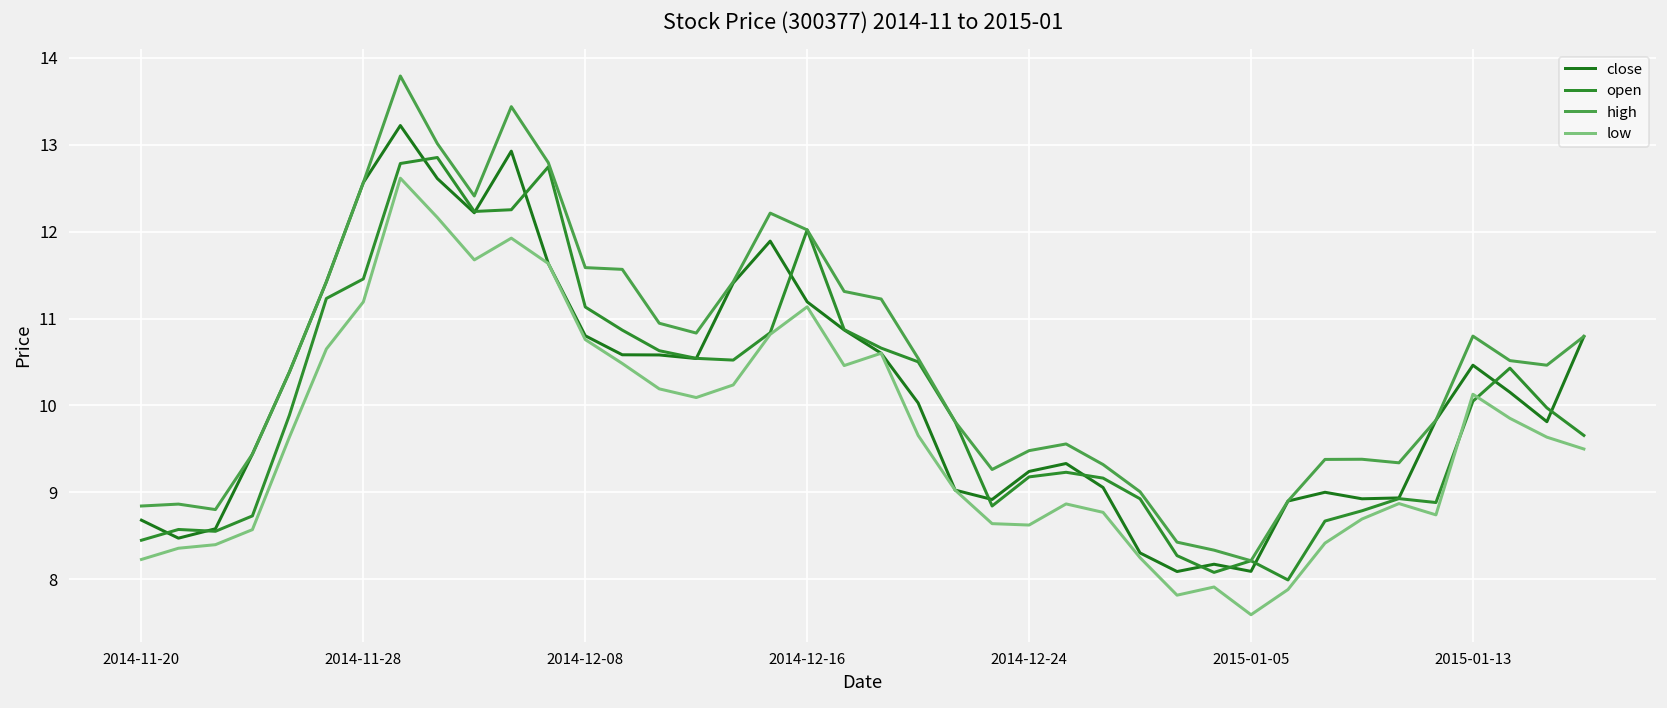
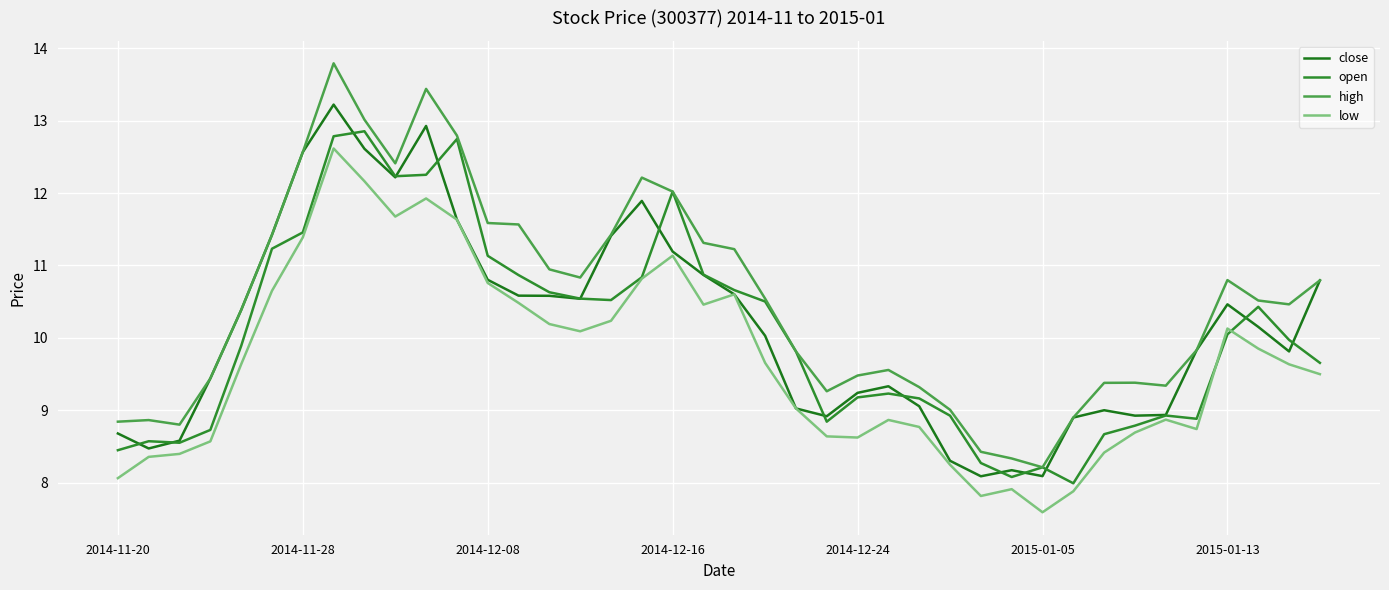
  {
    "low": {
-     "2014-11-20": 8.2,
-     "2014-11-28": 11.2,
+     "2014-11-20": 8.1,
+     "2014-11-28": 11.4,
      "2014-12-08": 10.8,
      "2014-12-16": 11.1,
      "2014-12-24": 8.6,
      "2015-01-05": 7.6,
      "2015-01-13": 10.1
    }
  }
